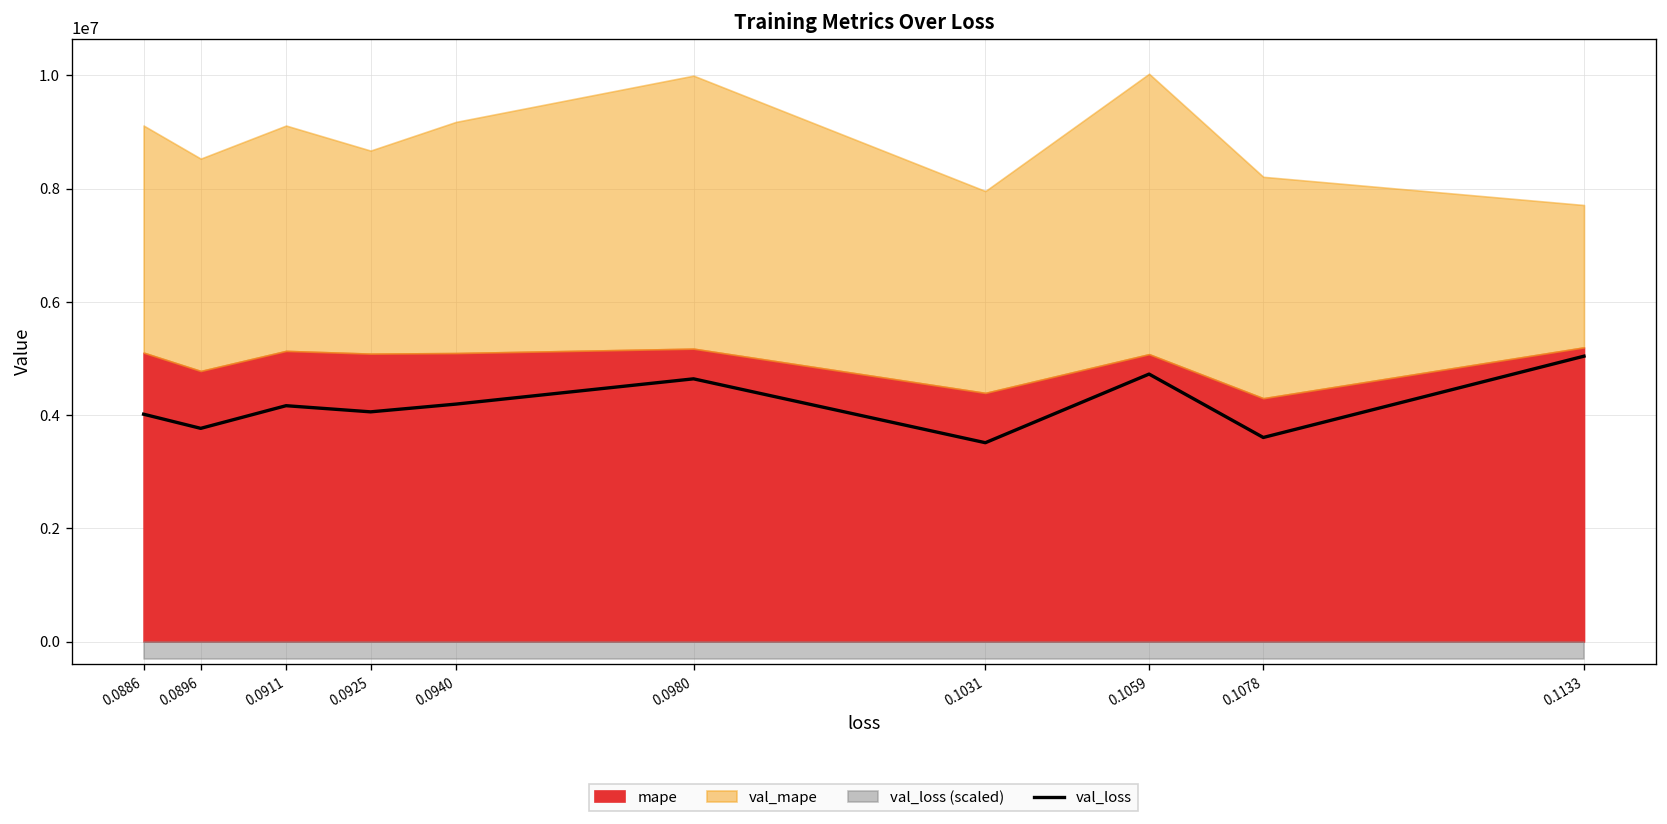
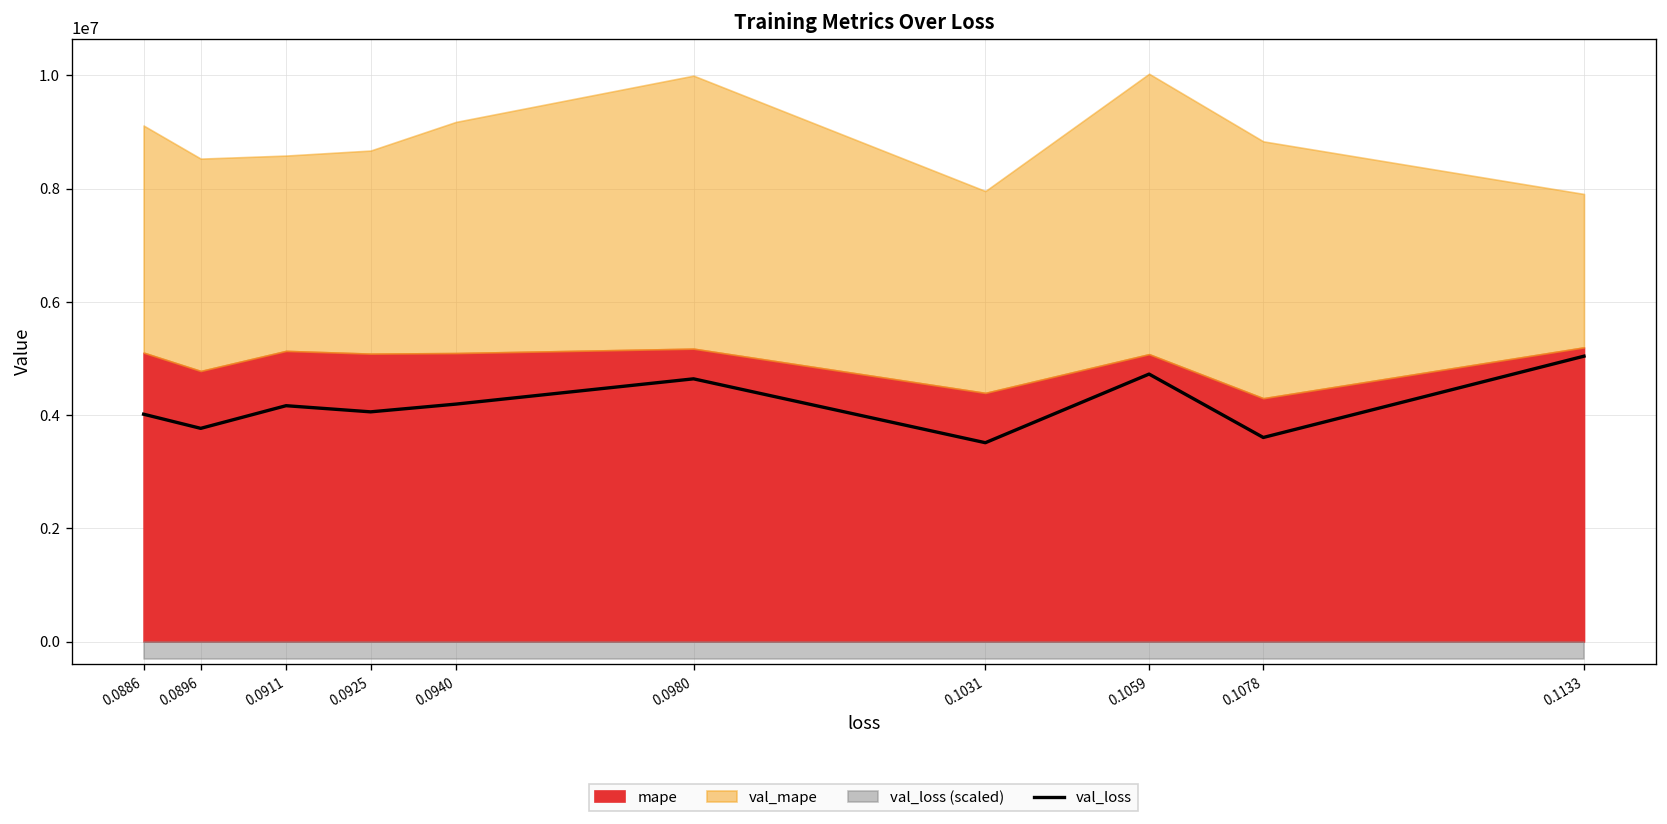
  {
    "val_loss": {
      "0.0886": 4000000,
      "0.0896": 3800000,
      "0.0911": 4200000,
      "0.0925": 4100000,
      "0.0940": 4200000,
      "0.0980": 4600000,
      "0.1031": 3500000,
      "0.1059": 4700000,
      "0.1078": 3600000,
      "0.1133": 5000000
    },
    "mape": {
      "0.0886": 5100000,
      "0.0896": 4800000,
      "0.0911": 5100000,
      "0.0925": 5100000,
      "0.0940": 5100000,
      "0.0980": 5200000,
      "0.1031": 4400000,
      "0.1059": 5100000,
      "0.1078": 4300000,
      "0.1133": 5200000
    },
    "val_mape": {
      "0.0886": 4000000,
      "0.0896": 3800000,
-     "0.0911": 4000000,
+     "0.0911": 3400000,
      "0.0925": 3600000,
      "0.0940": 4100000,
      "0.0980": 4800000,
      "0.1031": 3600000,
      "0.1059": 5000000,
-     "0.1078": 3900000,
-     "0.1133": 2500000
+     "0.1078": 4500000,
+     "0.1133": 2700000
    },
    "val_loss (scaled)": {
      "0.0886": 0,
      "0.0896": 0,
      "0.0911": 0,
      "0.0925": 0,
      "0.0940": 0,
      "0.0980": 0,
      "0.1031": 0,
      "0.1059": 0,
      "0.1078": 0,
      "0.1133": 0
    }
  }
